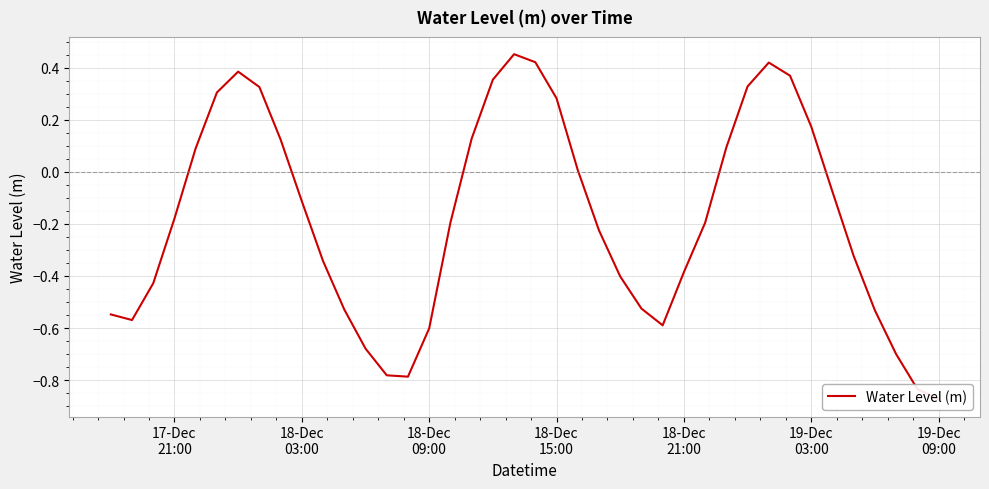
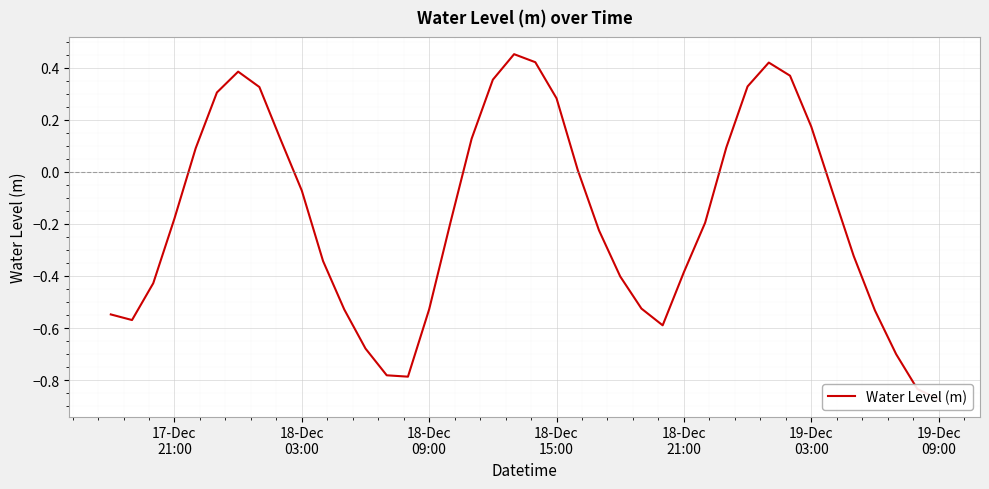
  {
    "17-Dec 21:00": -0.18,
-   "18-Dec 03:00": -0.11,
-   "18-Dec 09:00": -0.60,
+   "18-Dec 03:00": -0.07,
+   "18-Dec 09:00": -0.53,
    "18-Dec 15:00": 0.28,
    "18-Dec 21:00": -0.39,
    "19-Dec 03:00": 0.17
  }
